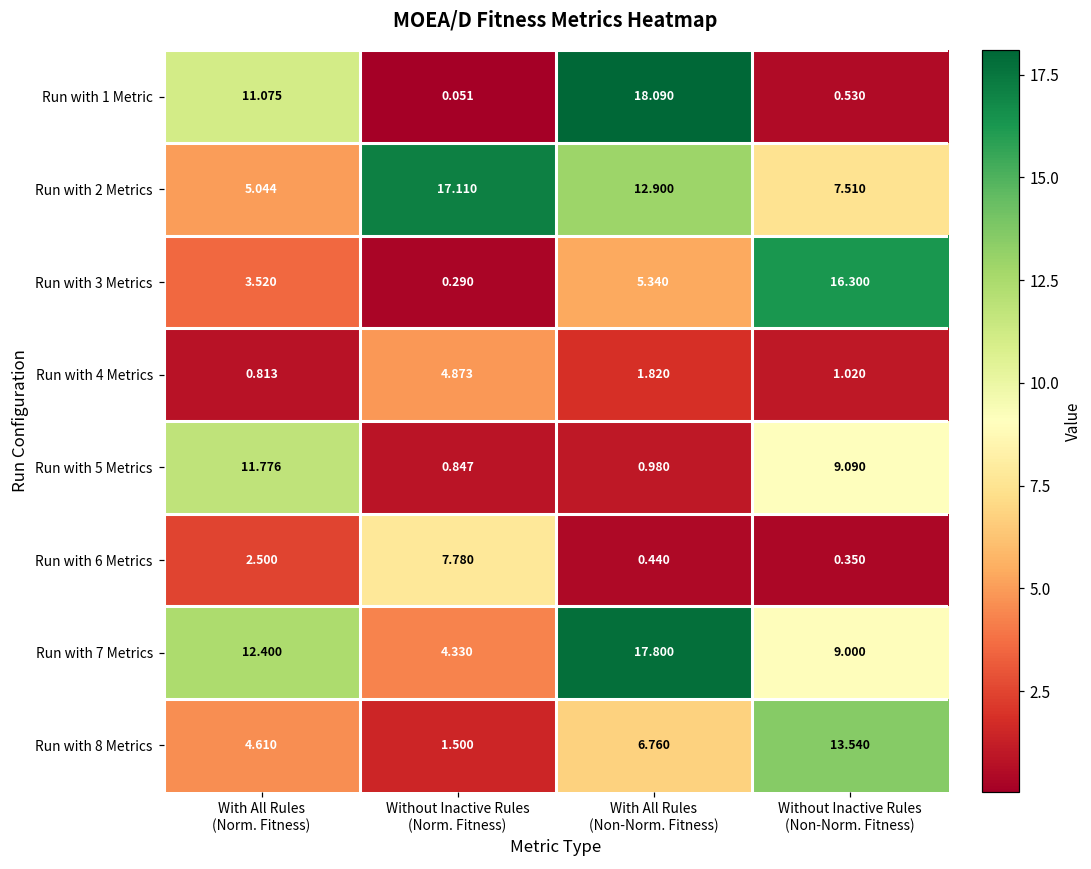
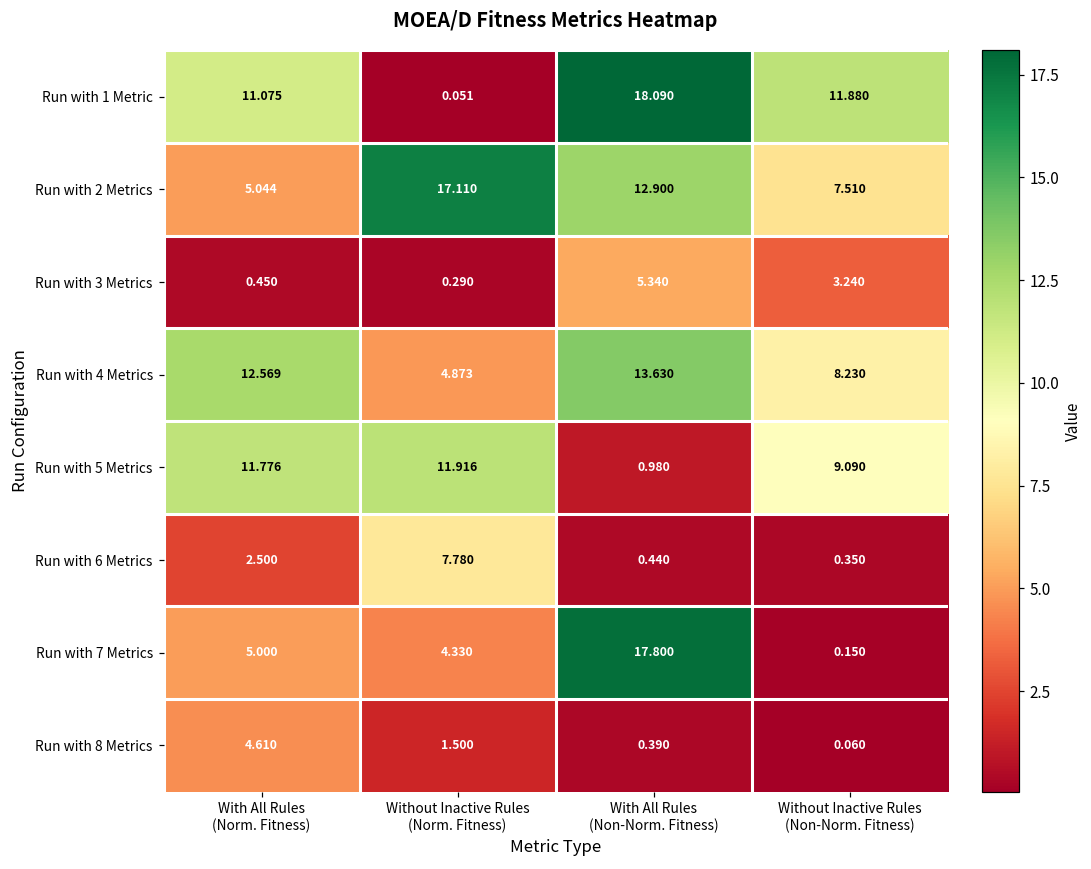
  {
    "Run with 1 Metric": {
      "With All Rules (Norm. Fitness)": 11.075,
      "Without Inactive Rules (Norm. Fitness)": 0.051,
      "With All Rules (Non-Norm. Fitness)": 18.090,
-     "Without Inactive Rules (Non-Norm. Fitness)": 0.530
+     "Without Inactive Rules (Non-Norm. Fitness)": 11.880
    },
    "Run with 2 Metrics": {
      "With All Rules (Norm. Fitness)": 5.044,
      "Without Inactive Rules (Norm. Fitness)": 17.110,
      "With All Rules (Non-Norm. Fitness)": 12.900,
      "Without Inactive Rules (Non-Norm. Fitness)": 7.510
    },
    "Run with 3 Metrics": {
-     "With All Rules (Norm. Fitness)": 3.520,
+     "With All Rules (Norm. Fitness)": 0.450,
      "Without Inactive Rules (Norm. Fitness)": 0.290,
      "With All Rules (Non-Norm. Fitness)": 5.340,
-     "Without Inactive Rules (Non-Norm. Fitness)": 16.300
+     "Without Inactive Rules (Non-Norm. Fitness)": 3.240
    },
    "Run with 4 Metrics": {
-     "With All Rules (Norm. Fitness)": 0.813,
+     "With All Rules (Norm. Fitness)": 12.569,
      "Without Inactive Rules (Norm. Fitness)": 4.873,
-     "With All Rules (Non-Norm. Fitness)": 1.820,
-     "Without Inactive Rules (Non-Norm. Fitness)": 1.020
+     "With All Rules (Non-Norm. Fitness)": 13.630,
+     "Without Inactive Rules (Non-Norm. Fitness)": 8.230
    },
    "Run with 5 Metrics": {
      "With All Rules (Norm. Fitness)": 11.776,
-     "Without Inactive Rules (Norm. Fitness)": 0.847,
+     "Without Inactive Rules (Norm. Fitness)": 11.916,
      "With All Rules (Non-Norm. Fitness)": 0.980,
      "Without Inactive Rules (Non-Norm. Fitness)": 9.090
    },
    "Run with 6 Metrics": {
      "With All Rules (Norm. Fitness)": 2.500,
      "Without Inactive Rules (Norm. Fitness)": 7.780,
      "With All Rules (Non-Norm. Fitness)": 0.440,
      "Without Inactive Rules (Non-Norm. Fitness)": 0.350
    },
    "Run with 7 Metrics": {
-     "With All Rules (Norm. Fitness)": 12.400,
+     "With All Rules (Norm. Fitness)": 5.000,
      "Without Inactive Rules (Norm. Fitness)": 4.330,
      "With All Rules (Non-Norm. Fitness)": 17.800,
-     "Without Inactive Rules (Non-Norm. Fitness)": 9.000
+     "Without Inactive Rules (Non-Norm. Fitness)": 0.150
    },
    "Run with 8 Metrics": {
      "With All Rules (Norm. Fitness)": 4.610,
      "Without Inactive Rules (Norm. Fitness)": 1.500,
-     "With All Rules (Non-Norm. Fitness)": 6.760,
-     "Without Inactive Rules (Non-Norm. Fitness)": 13.540
+     "With All Rules (Non-Norm. Fitness)": 0.390,
+     "Without Inactive Rules (Non-Norm. Fitness)": 0.060
    }
  }
